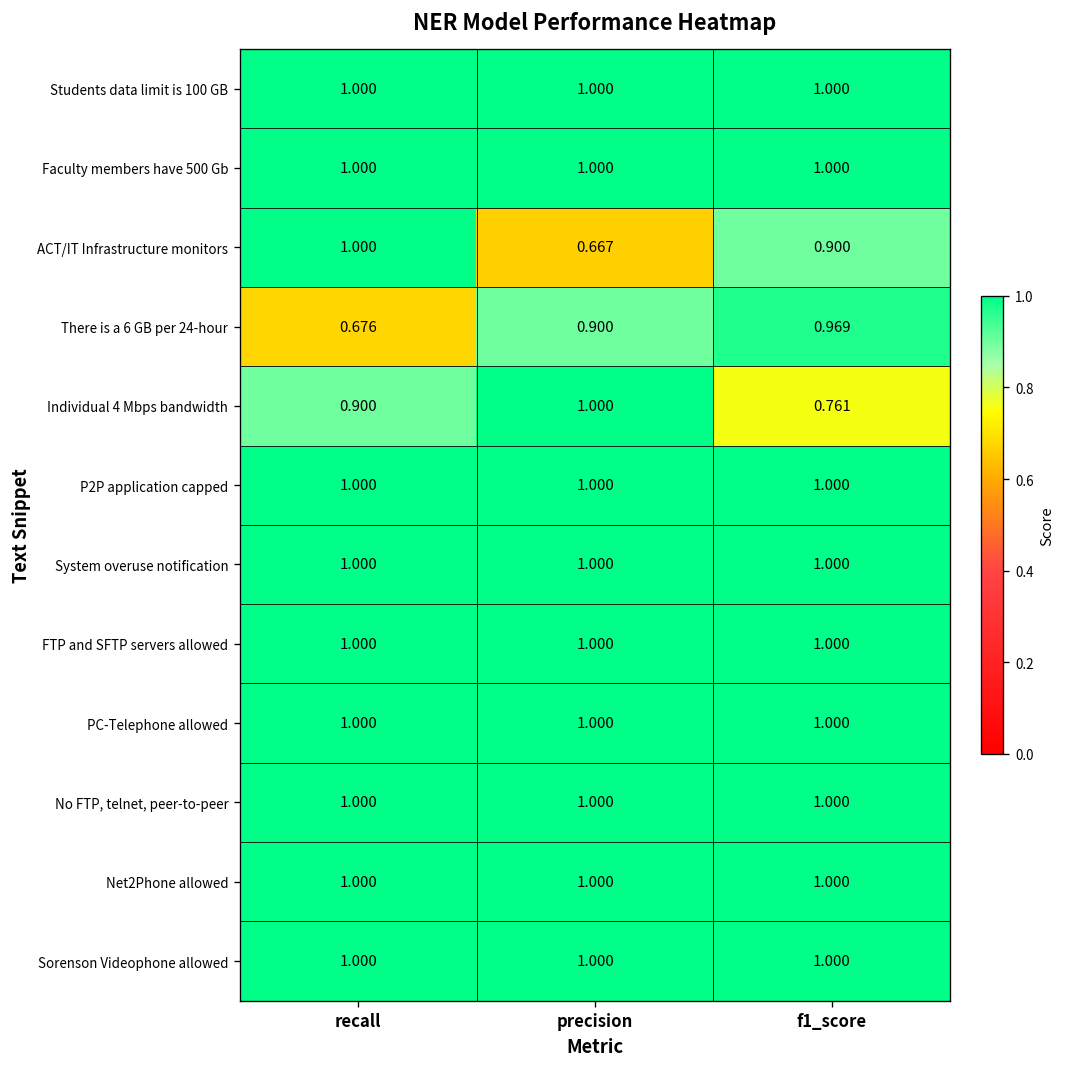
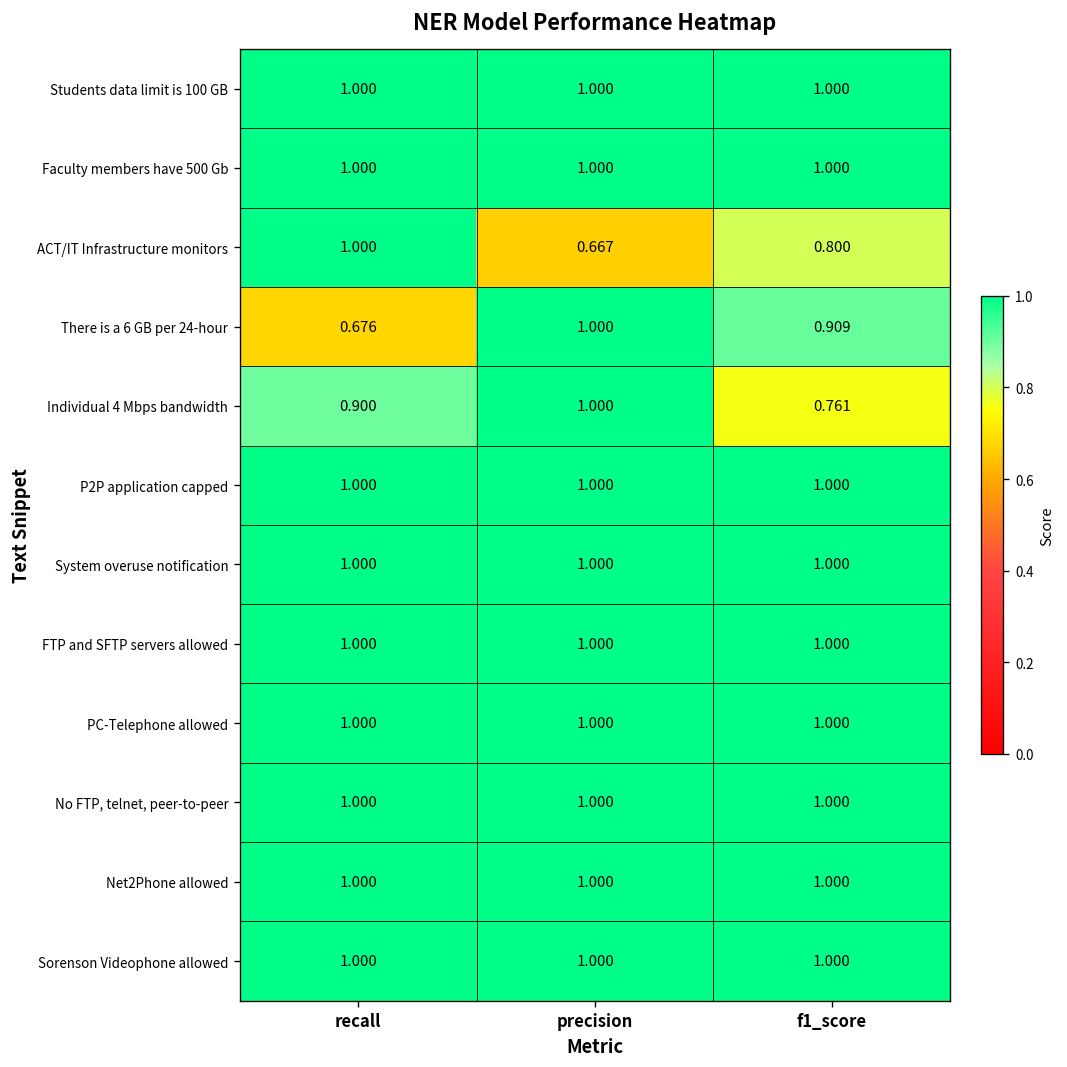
  {
    "Students data limit is 100 GB": {
      "recall": 1.000,
      "precision": 1.000,
      "f1_score": 1.000
    },
    "Faculty members have 500 Gb": {
      "recall": 1.000,
      "precision": 1.000,
      "f1_score": 1.000
    },
    "ACT/IT Infrastructure monitors": {
      "recall": 1.000,
      "precision": 0.667,
-     "f1_score": 0.900
+     "f1_score": 0.800
    },
    "There is a 6 GB per 24-hour": {
      "recall": 0.676,
-     "precision": 0.900,
-     "f1_score": 0.969
+     "precision": 1.000,
+     "f1_score": 0.909
    },
    "Individual 4 Mbps bandwidth": {
      "recall": 0.900,
      "precision": 1.000,
      "f1_score": 0.761
    },
    "P2P application capped": {
      "recall": 1.000,
      "precision": 1.000,
      "f1_score": 1.000
    },
    "System overuse notification": {
      "recall": 1.000,
      "precision": 1.000,
      "f1_score": 1.000
    },
    "FTP and SFTP servers allowed": {
      "recall": 1.000,
      "precision": 1.000,
      "f1_score": 1.000
    },
    "PC-Telephone allowed": {
      "recall": 1.000,
      "precision": 1.000,
      "f1_score": 1.000
    },
    "No FTP, telnet, peer-to-peer": {
      "recall": 1.000,
      "precision": 1.000,
      "f1_score": 1.000
    },
    "Net2Phone allowed": {
      "recall": 1.000,
      "precision": 1.000,
      "f1_score": 1.000
    },
    "Sorenson Videophone allowed": {
      "recall": 1.000,
      "precision": 1.000,
      "f1_score": 1.000
    }
  }
